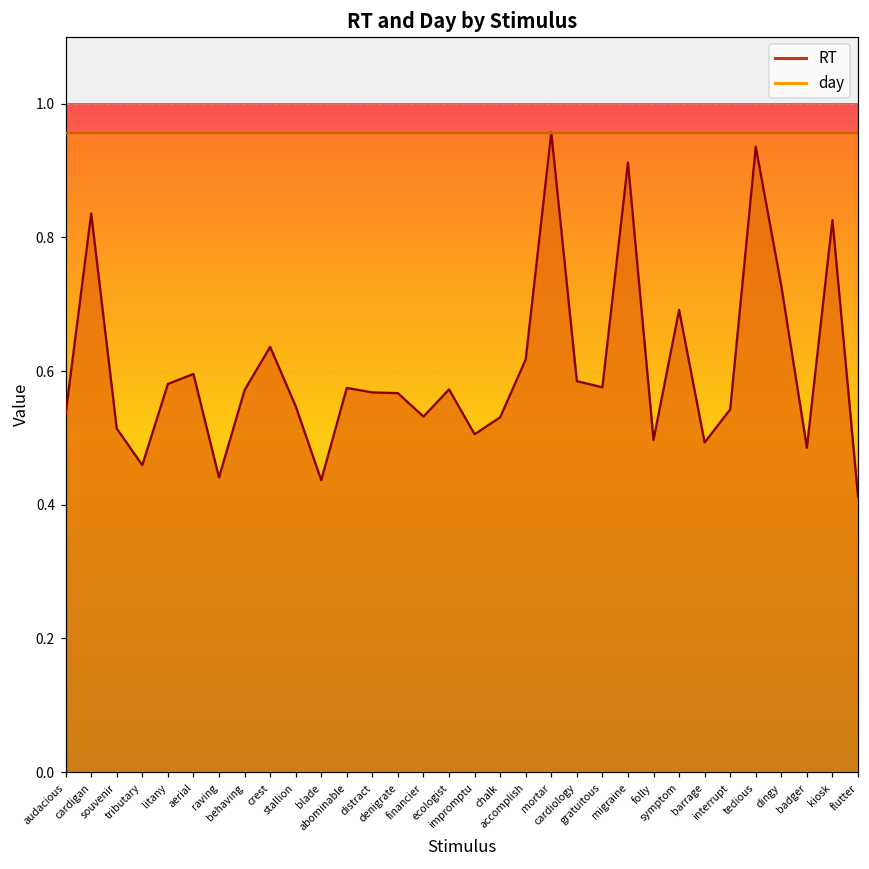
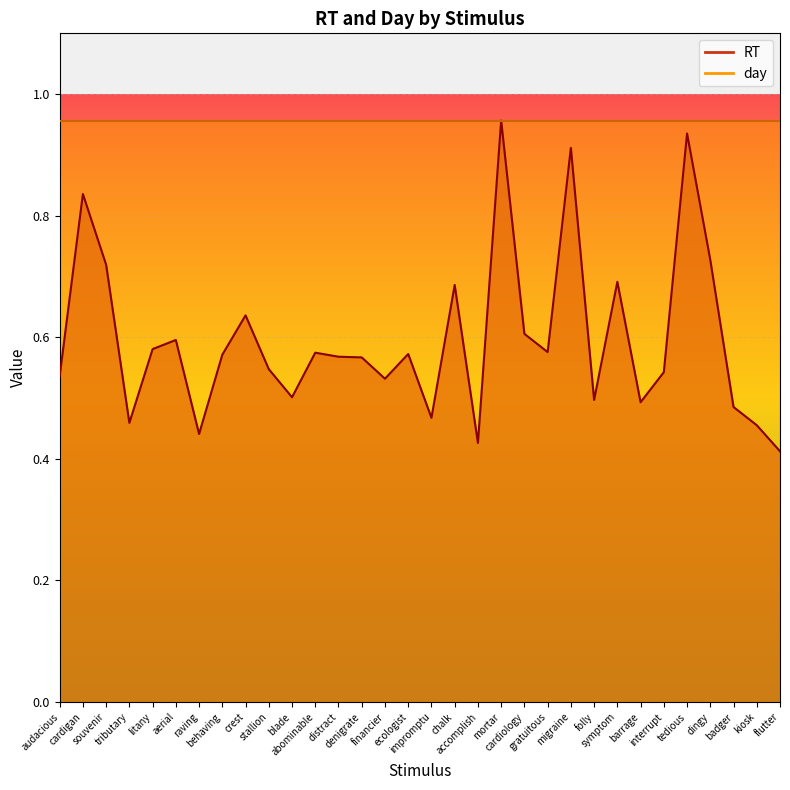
  {
    "RT": {
      "audacious": 0.54,
      "cardigan": 0.84,
-     "souvenir": 0.51,
+     "souvenir": 0.72,
      "tributary": 0.46,
      "litany": 0.58,
      "aerial": 0.60,
      "raving": 0.44,
      "behaving": 0.57,
      "crest": 0.64,
      "stallion": 0.55,
-     "blade": 0.44,
+     "blade": 0.50,
      "abominable": 0.57,
      "distract": 0.57,
      "denigrate": 0.57,
      "financier": 0.53,
      "ecologist": 0.57,
-     "impromptu": 0.51,
-     "chalk": 0.53,
-     "accomplish": 0.62,
-     "cardiology": 0.58,
+     "impromptu": 0.47,
+     "chalk": 0.69,
+     "accomplish": 0.43,
+     "cardiology": 0.61,
      "gratuitous": 0.58,
      "migraine": 0.91,
      "folly": 0.50,
      "symptom": 0.69,
      "barrage": 0.49,
      "interrupt": 0.54,
      "tedious": 0.94,
      "dingy": 0.73,
      "badger": 0.49,
-     "kiosk": 0.83,
+     "kiosk": 0.46,
      "flutter": 0.41
    },
    "day": {
      "audacious": 0.96,
      "cardigan": 0.96,
      "souvenir": 0.96,
      "tributary": 0.96,
      "litany": 0.96,
      "aerial": 0.96,
      "raving": 0.96,
      "behaving": 0.96,
      "crest": 0.96,
      "stallion": 0.96,
      "blade": 0.96,
      "abominable": 0.96,
      "distract": 0.96,
      "denigrate": 0.96,
      "financier": 0.96,
      "ecologist": 0.96,
      "impromptu": 0.96,
      "chalk": 0.96,
      "accomplish": 0.96,
      "cardiology": 0.96,
      "gratuitous": 0.96,
      "migraine": 0.96,
      "folly": 0.96,
      "symptom": 0.96,
      "barrage": 0.96,
      "interrupt": 0.96,
      "tedious": 0.96,
      "dingy": 0.96,
      "badger": 0.96,
      "kiosk": 0.96,
      "flutter": 0.96
    }
  }
